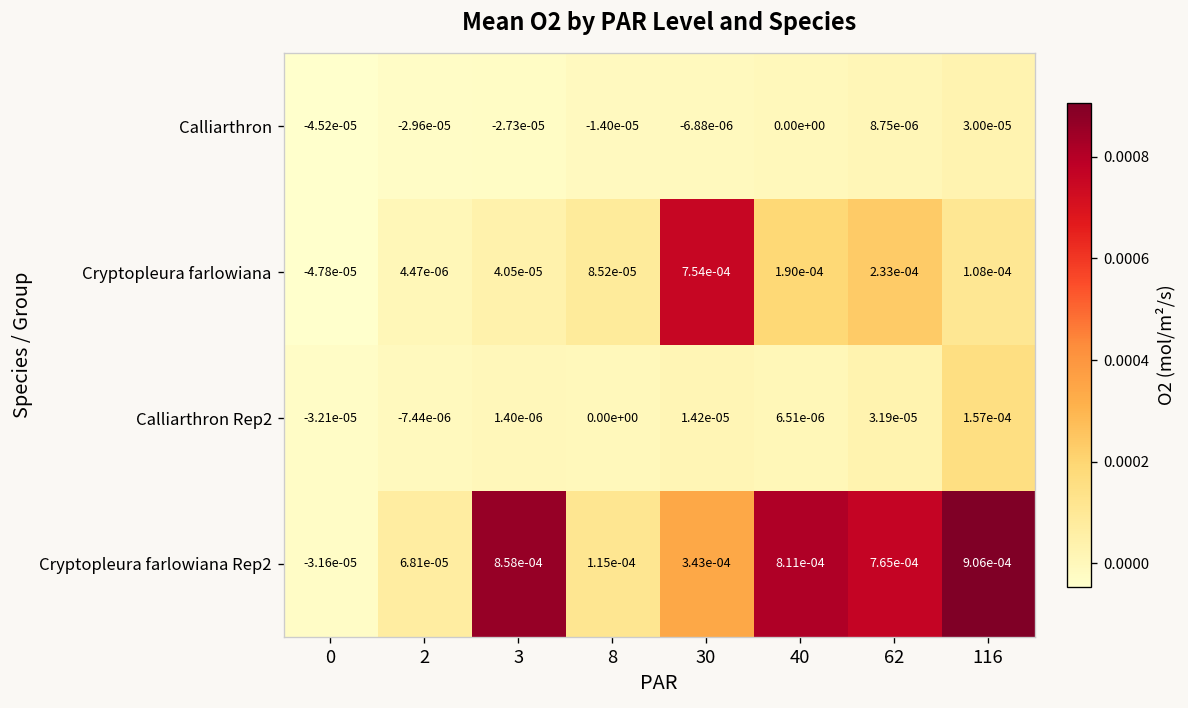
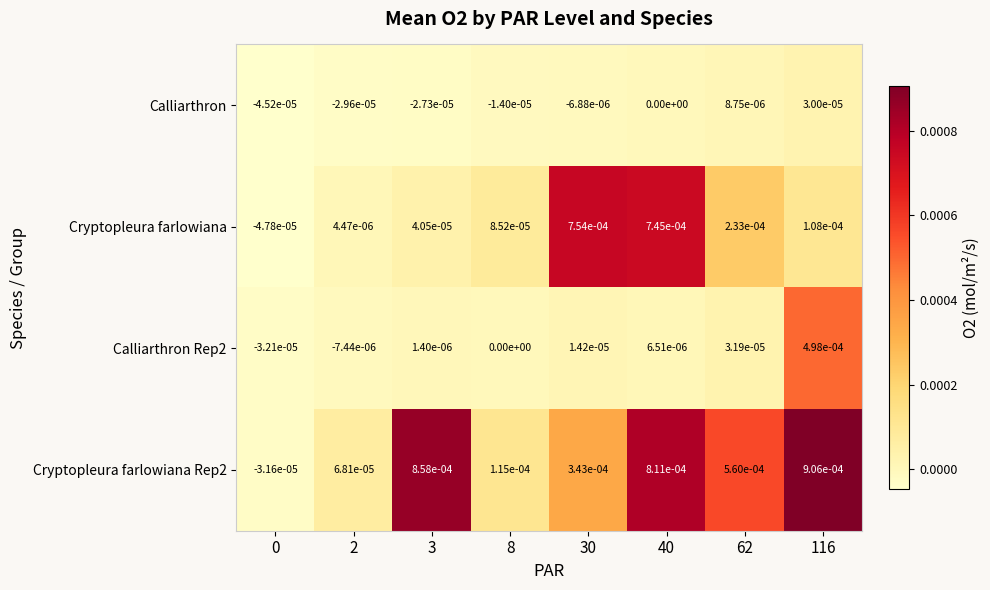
  {
    "Calliarthron": {
      "0": "-4.52e-05",
      "2": "-2.96e-05",
      "3": "-2.73e-05",
      "8": "-1.40e-05",
      "30": "-6.88e-06",
      "40": "0.00e+00",
      "62": "8.75e-06",
      "116": "3.00e-05"
    },
    "Cryptopleura farlowiana": {
      "0": "-4.78e-05",
      "2": "4.47e-06",
      "3": "4.05e-05",
      "8": "8.52e-05",
      "30": "7.54e-04",
-     "40": "1.90e-04",
+     "40": "7.45e-04",
      "62": "2.33e-04",
      "116": "1.08e-04"
    },
    "Calliarthron Rep2": {
      "0": "-3.21e-05",
      "2": "-7.44e-06",
      "3": "1.40e-06",
      "8": "0.00e+00",
      "30": "1.42e-05",
      "40": "6.51e-06",
      "62": "3.19e-05",
-     "116": "1.57e-04"
+     "116": "4.98e-04"
    },
    "Cryptopleura farlowiana Rep2": {
      "0": "-3.16e-05",
      "2": "6.81e-05",
      "3": "8.58e-04",
      "8": "1.15e-04",
      "30": "3.43e-04",
      "40": "8.11e-04",
-     "62": "7.65e-04",
+     "62": "5.60e-04",
      "116": "9.06e-04"
    }
  }
